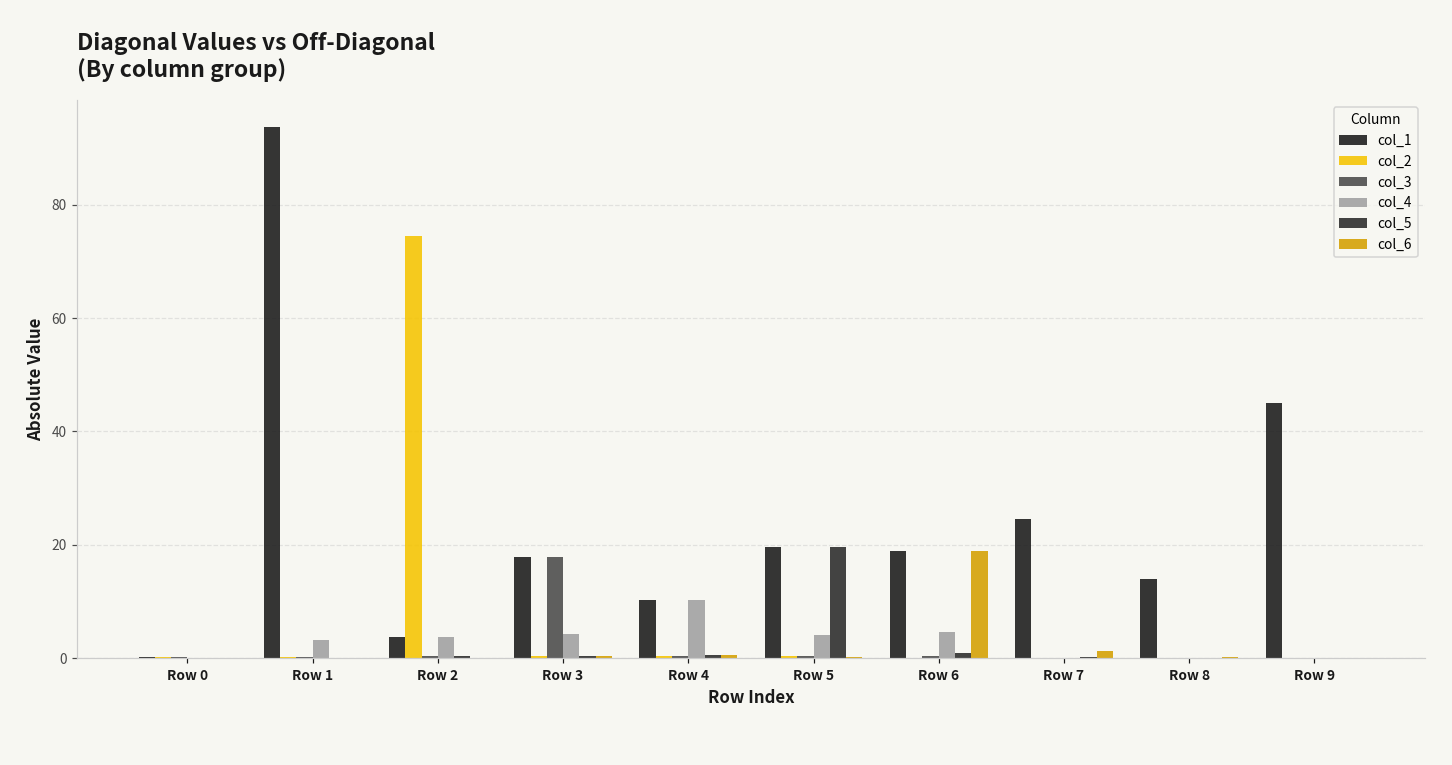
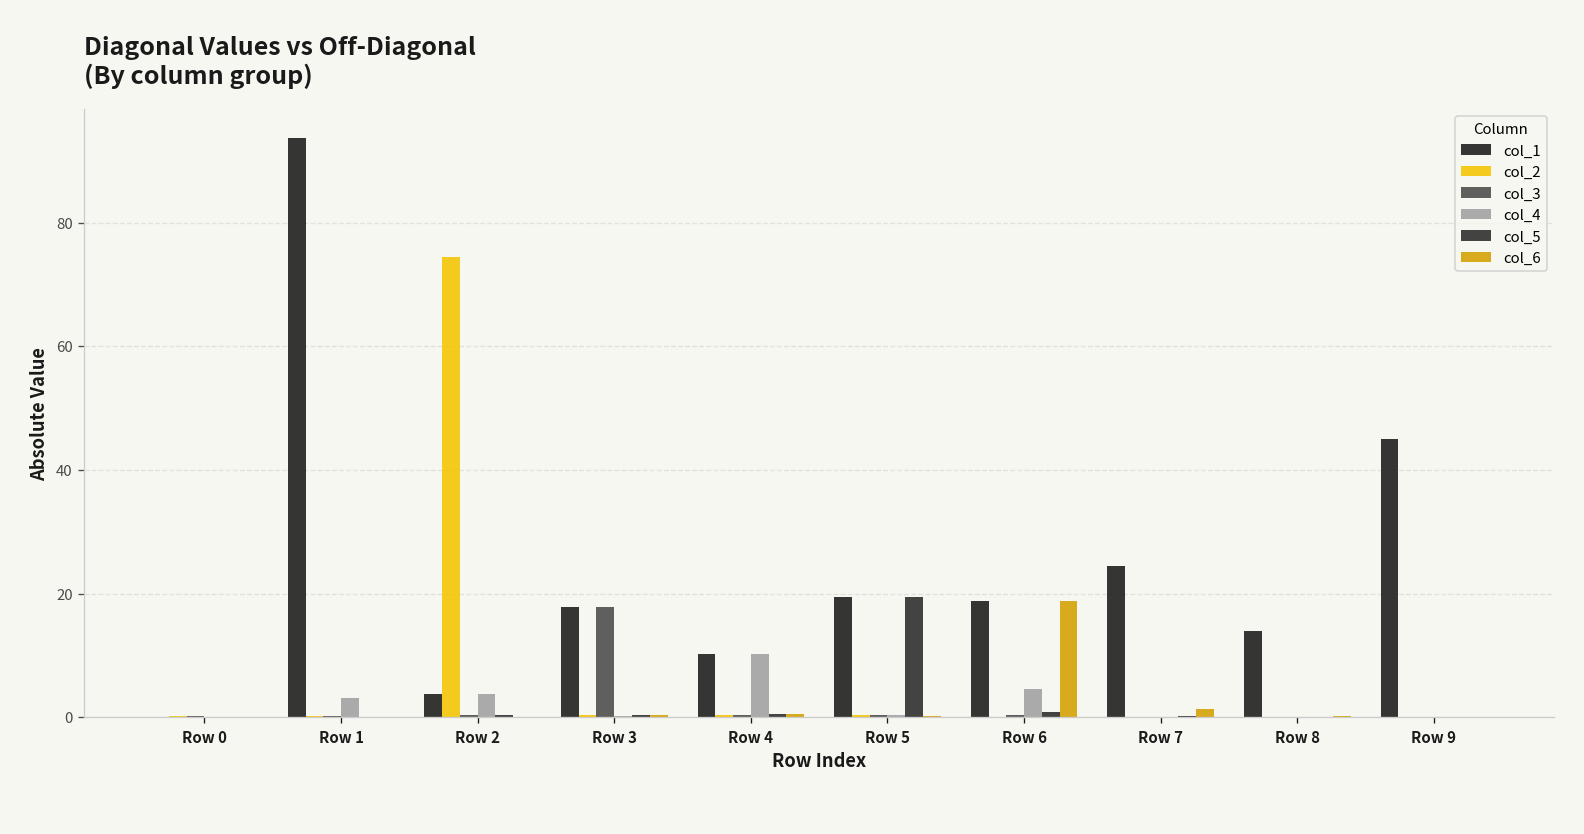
  {
    "col_4": {
      "Row 1": 3,
      "Row 2": 4,
-     "Row 3": 4,
+     "Row 3": 0,
      "Row 4": 10,
-     "Row 5": 4,
+     "Row 5": 0,
      "Row 6": 5
    }
  }
